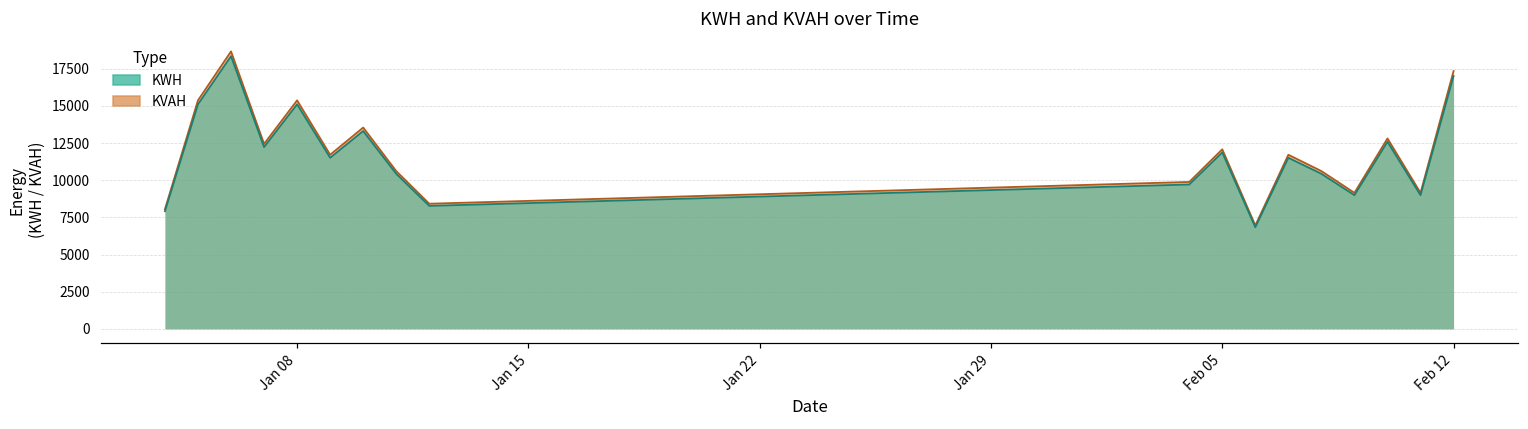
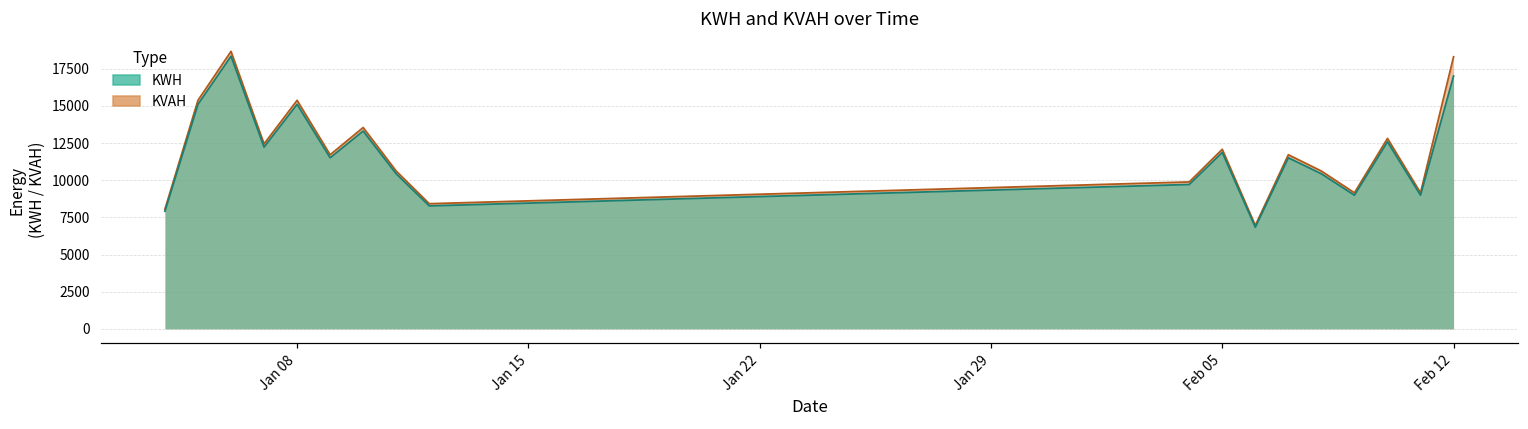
  {
    "KVAH": {
      "Jan 08": 15400,
      "Feb 05": 12100,
-     "Feb 12": 17300
+     "Feb 12": 18300
    },
    "KWH": {
      "Jan 08": 15100,
      "Feb 05": 11900,
      "Feb 12": 17000
    }
  }
